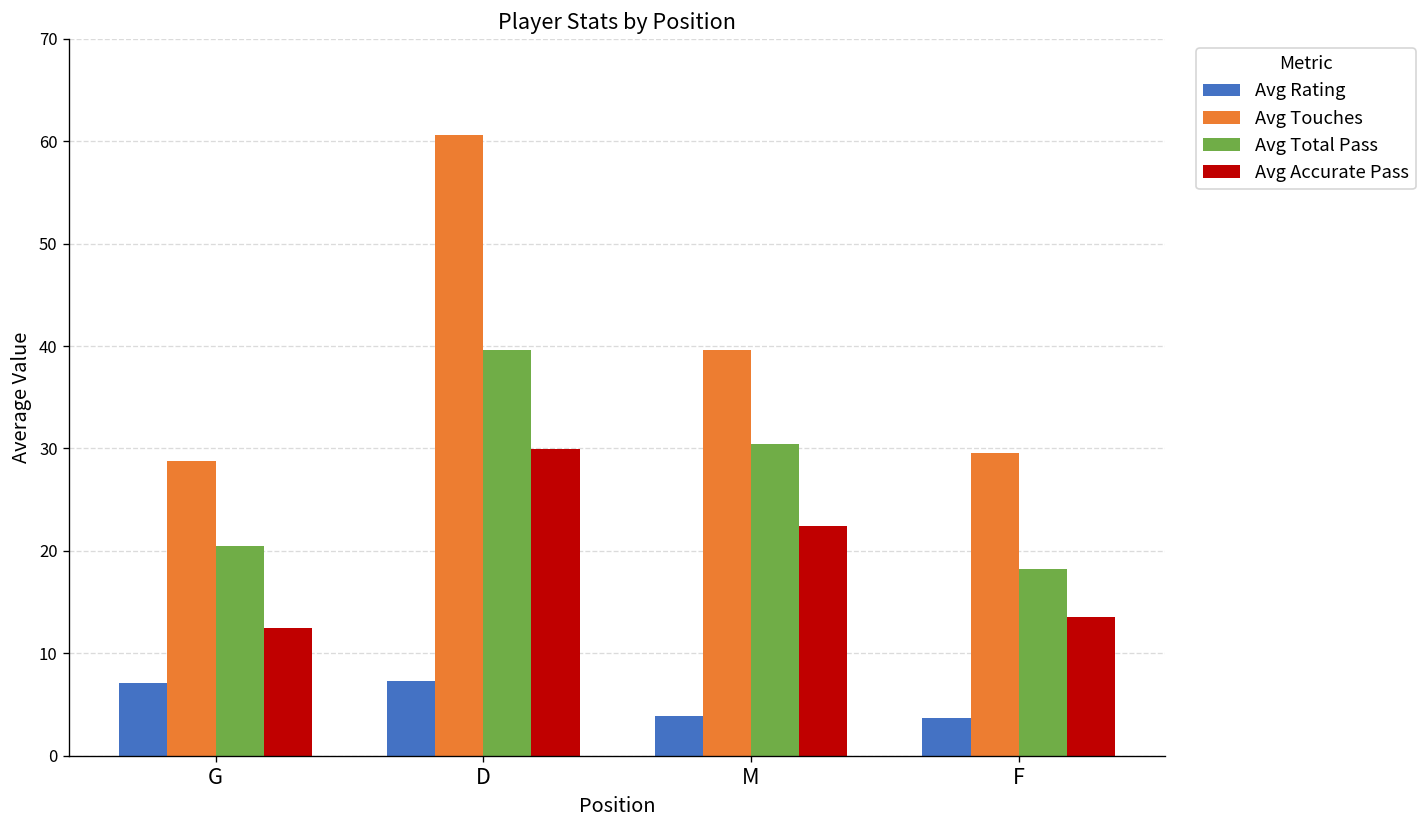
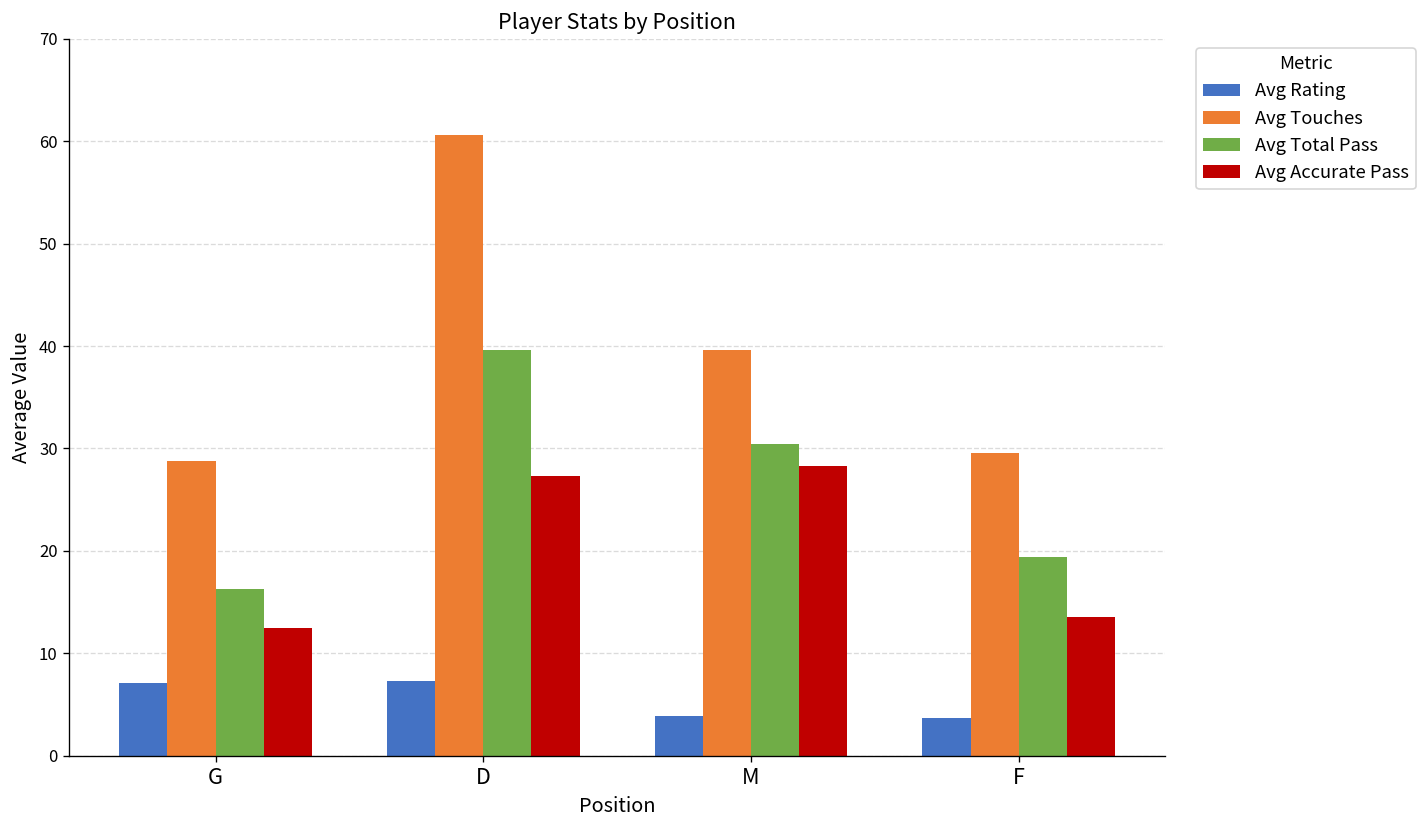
  {
    "Avg Rating": {
      "G": 7,
      "D": 7,
      "M": 4,
      "F": 4
    },
    "Avg Touches": {
      "G": 29,
      "D": 61,
      "M": 40,
      "F": 30
    },
    "Avg Total Pass": {
-     "G": 21,
+     "G": 16,
      "D": 40,
      "M": 30,
-     "F": 18
+     "F": 19
    },
    "Avg Accurate Pass": {
      "G": 13,
-     "D": 30,
-     "M": 22,
+     "D": 27,
+     "M": 28,
      "F": 14
    }
  }
